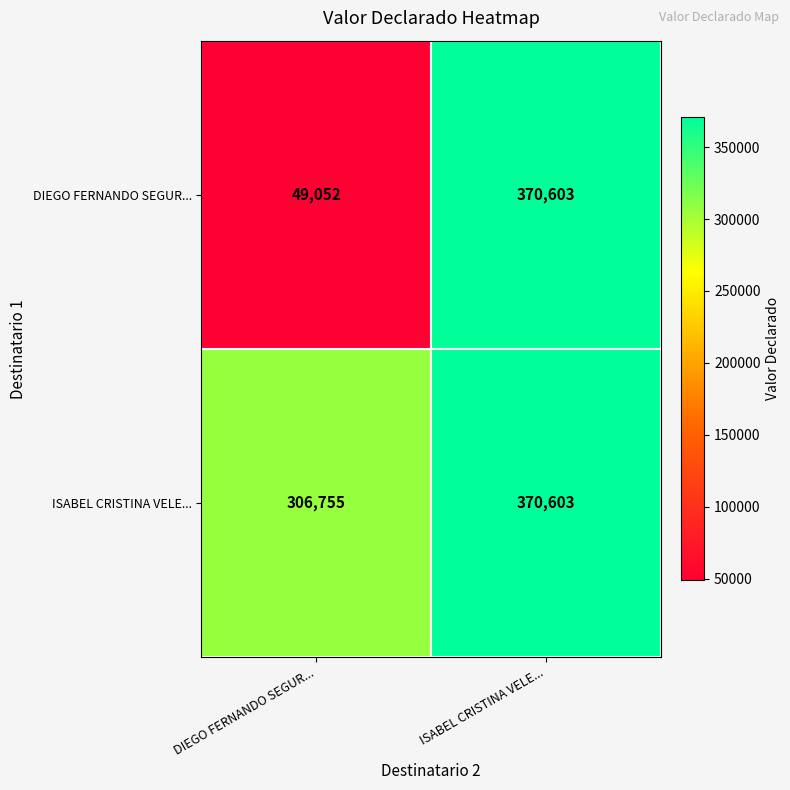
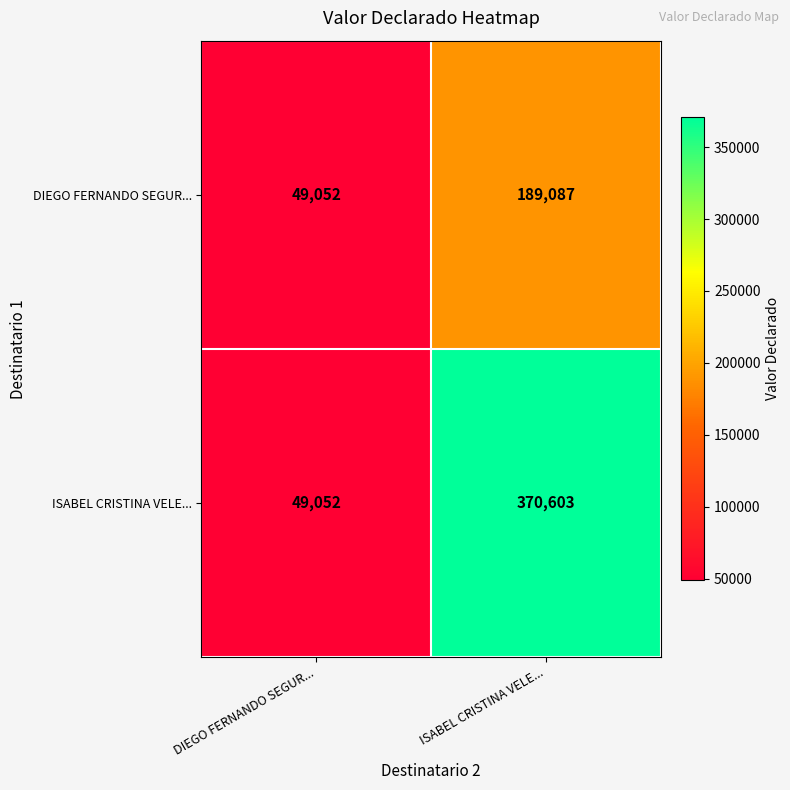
  {
    "DIEGO FERNANDO SEGUR...": {
      "DIEGO FERNANDO SEGUR...": "49,052",
-     "ISABEL CRISTINA VELE...": "370,603"
+     "ISABEL CRISTINA VELE...": "189,087"
    },
    "ISABEL CRISTINA VELE...": {
-     "DIEGO FERNANDO SEGUR...": "306,755",
+     "DIEGO FERNANDO SEGUR...": "49,052",
      "ISABEL CRISTINA VELE...": "370,603"
    }
  }
